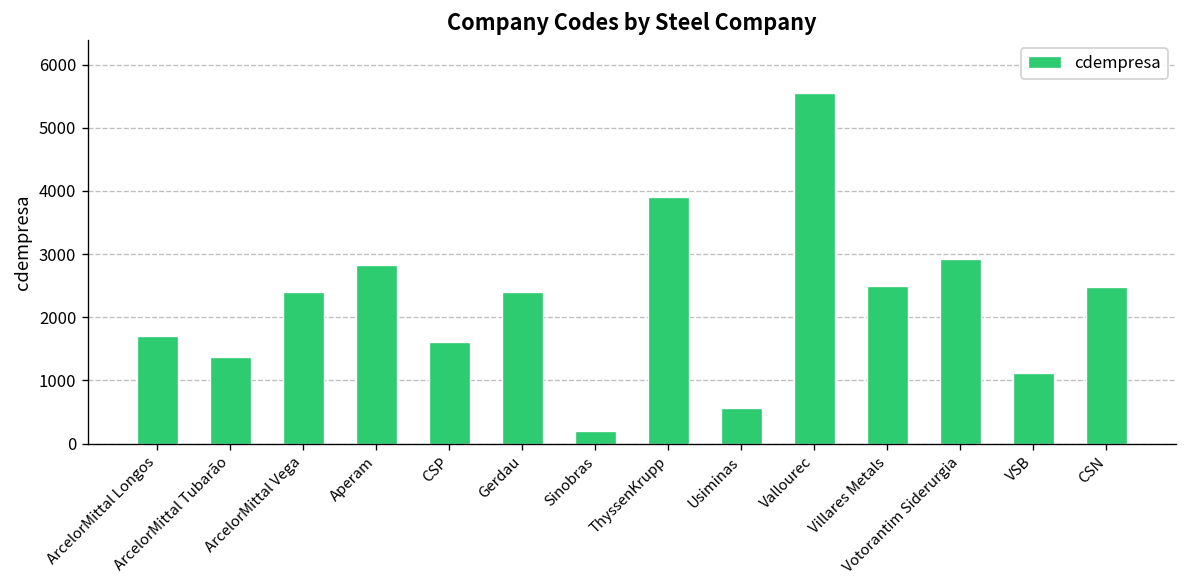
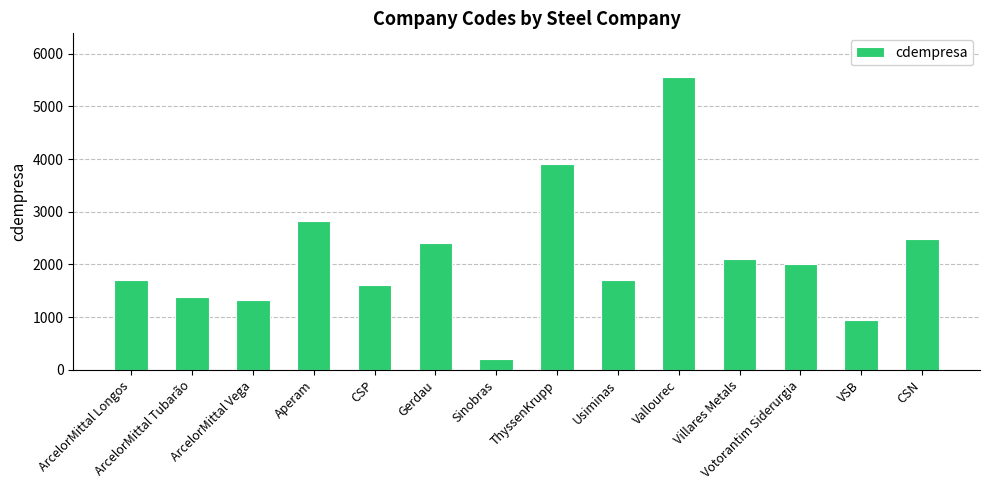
  {
    "ArcelorMittal Longos": 1700,
    "ArcelorMittal Tubarão": 1400,
-   "ArcelorMittal Vega": 2400,
+   "ArcelorMittal Vega": 1300,
    "Aperam": 2800,
    "CSP": 1600,
    "Gerdau": 2400,
    "Sinobras": 200,
    "ThyssenKrupp": 3900,
-   "Usiminas": 600,
+   "Usiminas": 1700,
    "Vallourec": 5600,
-   "Villares Metals": 2500,
-   "Votorantim Siderurgia": 2900,
-   "VSB": 1100,
+   "Villares Metals": 2100,
+   "Votorantim Siderurgia": 2000,
+   "VSB": 900,
    "CSN": 2500
  }
